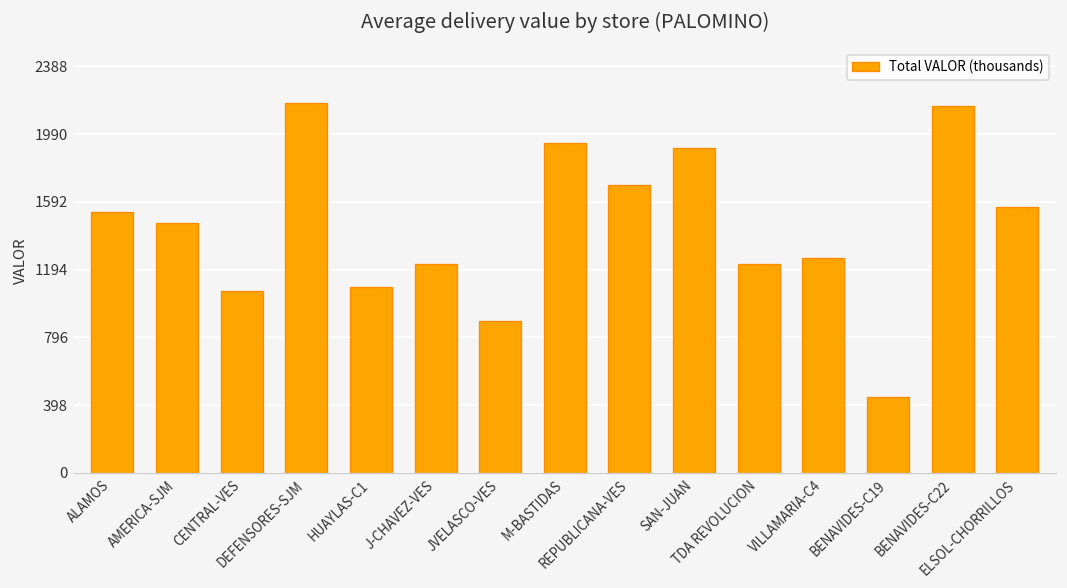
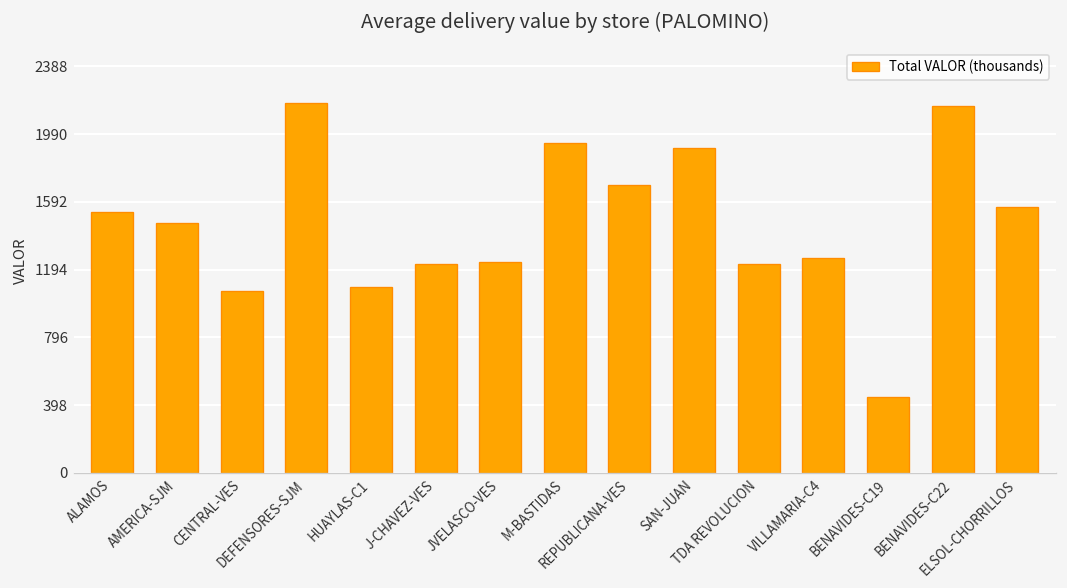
  {
    "ALAMOS": 1530,
    "AMERICA-SJM": 1470,
    "CENTRAL-VES": 1070,
    "DEFENSORES-SJM": 2170,
    "HUAYLAS-C1": 1090,
    "J-CHAVEZ-VES": 1230,
-   "JVELASCO-VES": 890,
+   "JVELASCO-VES": 1240,
    "M-BASTIDAS": 1940,
    "REPUBLICANA-VES": 1690,
    "SAN-JUAN": 1910,
    "TDA REVOLUCION": 1230,
    "VILLAMARIA-C4": 1260,
    "BENAVIDES-C19": 440,
    "BENAVIDES-C22": 2160,
    "ELSOL-CHORRILLOS": 1560
  }
